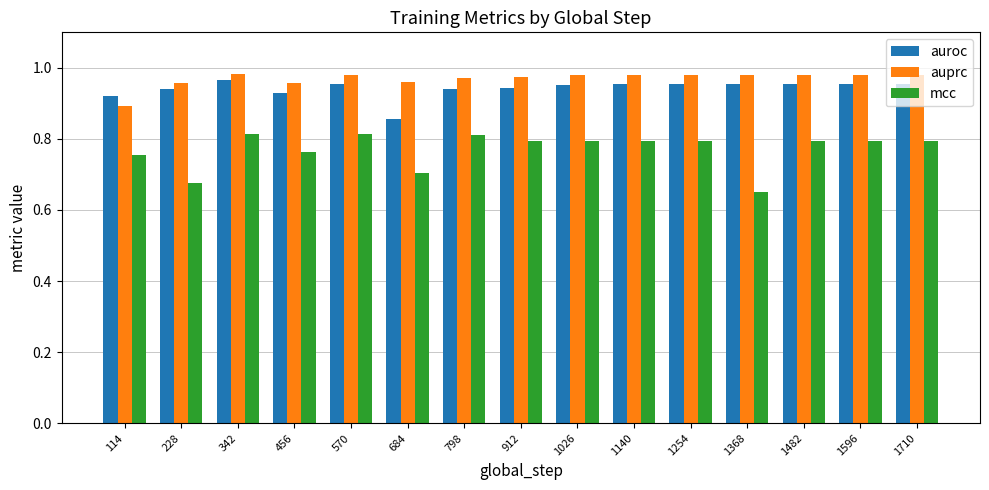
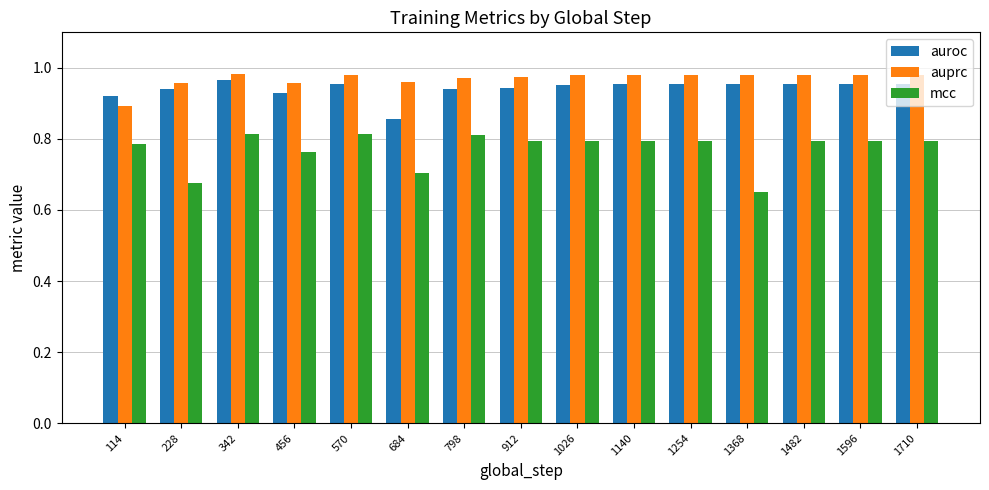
  {
    "auroc": {
      "114": 0.92,
      "228": 0.94,
      "342": 0.96,
      "456": 0.93,
      "570": 0.96,
      "684": 0.86,
      "798": 0.94,
      "912": 0.94,
      "1026": 0.95,
      "1140": 0.95,
      "1254": 0.95,
      "1368": 0.96,
      "1482": 0.95,
      "1596": 0.95
    },
    "auprc": {
      "114": 0.89,
      "228": 0.96,
      "342": 0.98,
      "456": 0.96,
      "570": 0.98,
      "684": 0.96,
      "798": 0.97,
      "912": 0.97,
      "1026": 0.98,
      "1140": 0.98,
      "1254": 0.98,
      "1368": 0.98,
      "1482": 0.98,
      "1596": 0.98
    },
    "mcc": {
-     "114": 0.75,
+     "114": 0.79,
      "228": 0.68,
      "342": 0.81,
      "456": 0.76,
      "570": 0.81,
      "684": 0.71,
      "798": 0.81,
      "912": 0.80,
      "1026": 0.80,
      "1140": 0.80,
      "1254": 0.80,
      "1368": 0.65,
      "1482": 0.80,
      "1596": 0.80,
      "1710": 0.80
    }
  }
